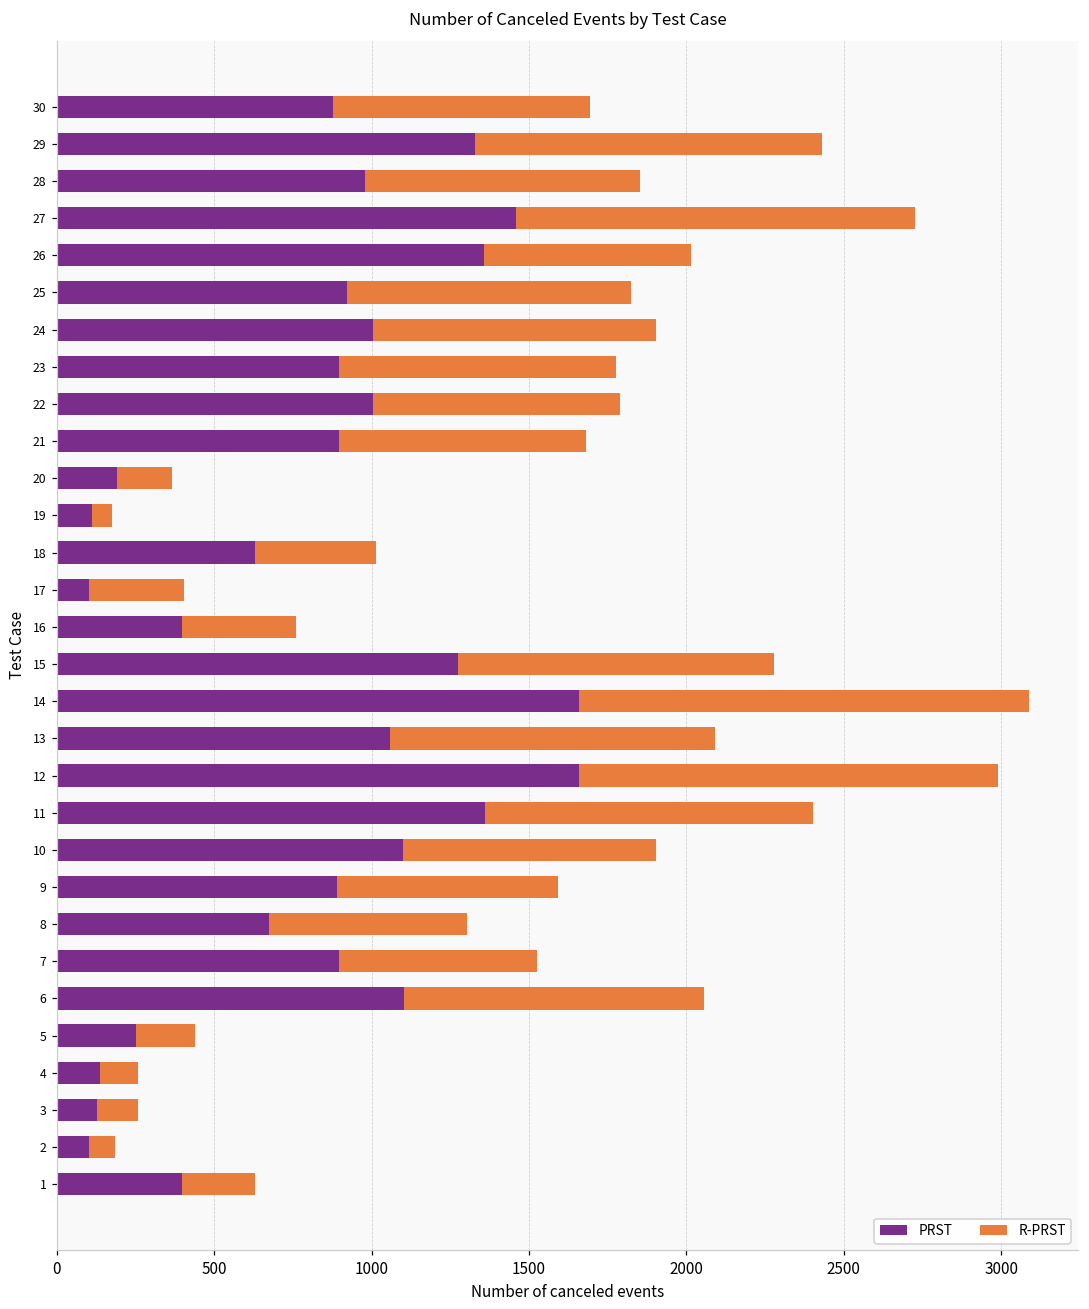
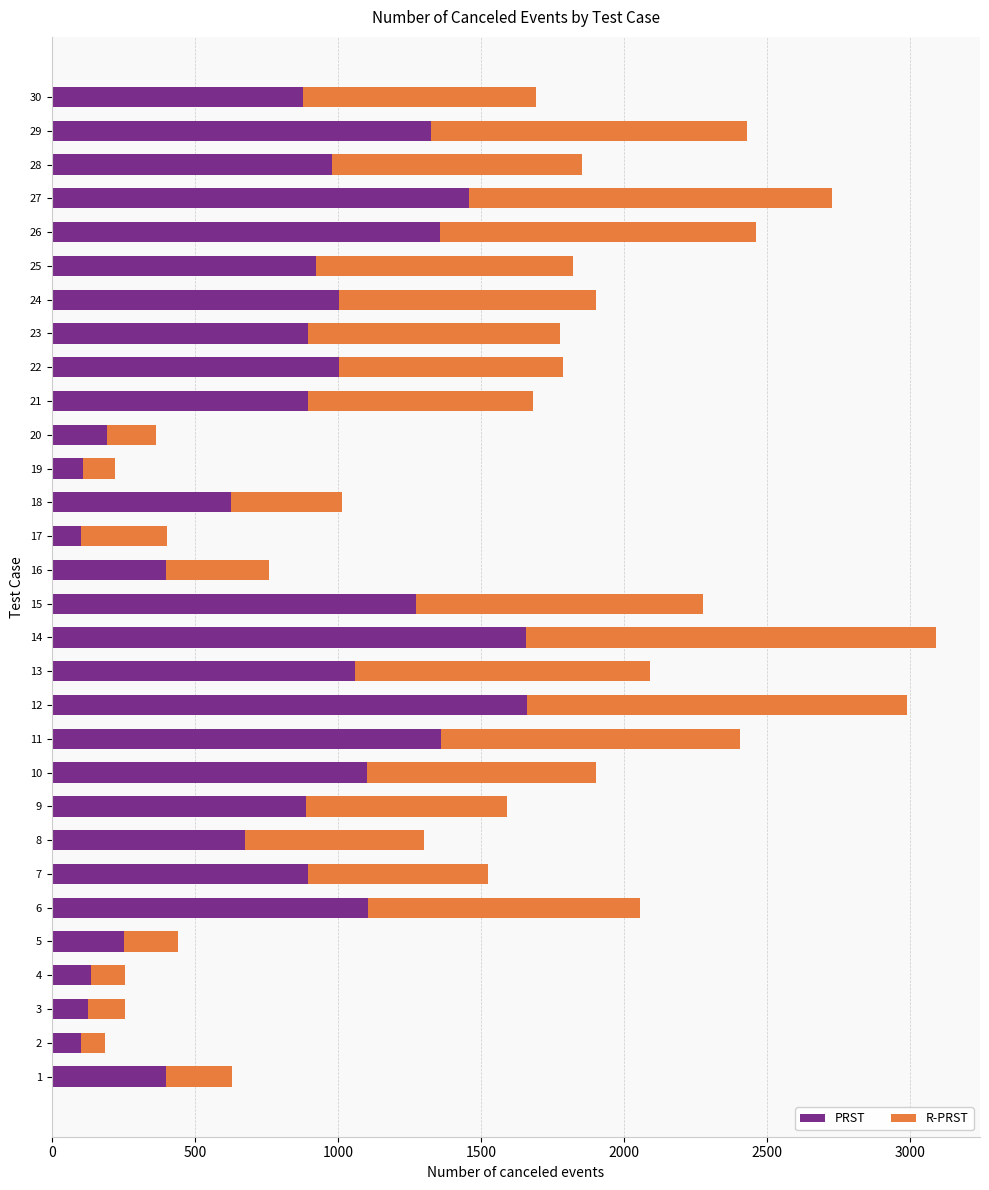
  {
    "PRST": {
      "30": 880,
      "29": 1330,
      "28": 980,
      "27": 1460,
      "26": 1360,
      "25": 920,
      "24": 1000,
      "23": 900,
      "22": 1000,
      "21": 900,
      "20": 190,
      "19": 110,
      "18": 630,
      "17": 100,
      "16": 400,
      "15": 1270,
      "14": 1660,
      "13": 1060,
      "12": 1660,
      "11": 1360,
      "10": 1100,
      "9": 890,
      "8": 670,
      "7": 900,
      "6": 1100,
      "5": 250,
      "4": 140,
      "3": 130,
      "2": 100,
      "1": 400
    },
    "R-PRST": {
      "30": 820,
      "29": 1100,
      "28": 880,
      "27": 1270,
-     "26": 660,
+     "26": 1100,
      "25": 900,
      "24": 900,
      "23": 880,
      "22": 780,
      "21": 780,
      "20": 170,
-     "19": 60,
+     "19": 110,
      "18": 390,
      "17": 300,
      "16": 360,
      "15": 1000,
      "14": 1430,
      "13": 1030,
      "12": 1330,
      "11": 1040,
      "10": 800,
      "9": 700,
      "8": 630,
      "7": 630,
      "6": 950,
      "5": 190,
      "4": 120,
      "3": 130,
      "2": 80,
      "1": 230
    }
  }
